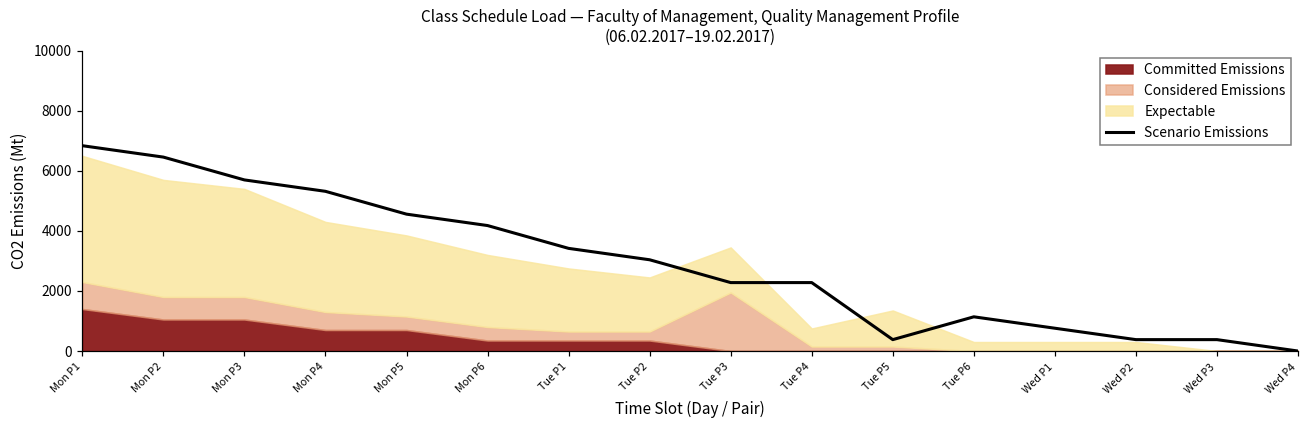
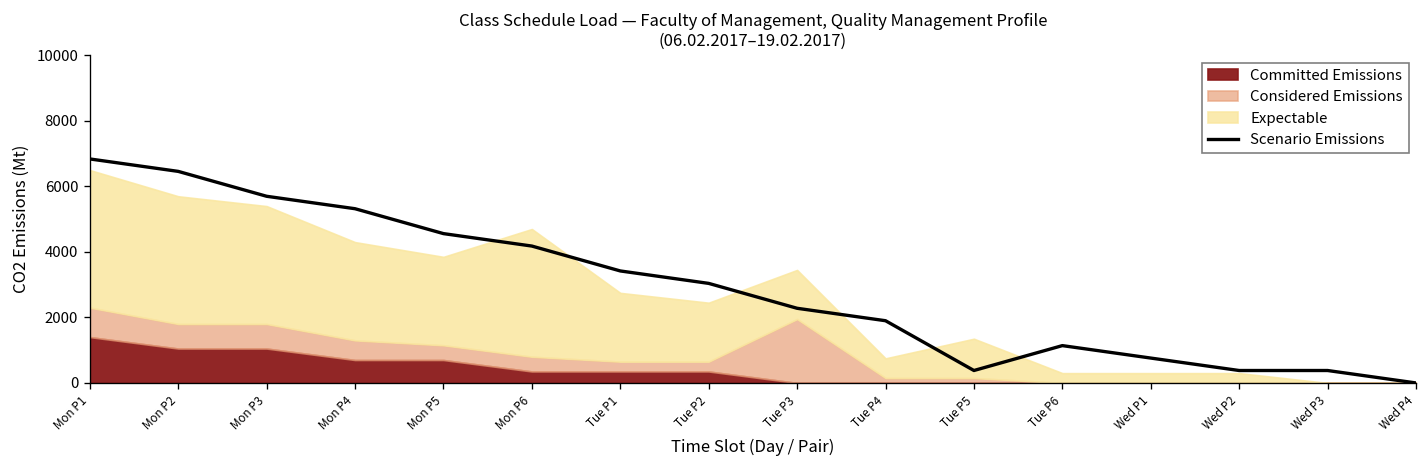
  {
    "Scenario Emissions": {
      "Mon P1": 6800,
      "Mon P2": 6500,
      "Mon P3": 5700,
      "Mon P4": 5300,
      "Mon P5": 4600,
      "Mon P6": 4200,
      "Tue P1": 3400,
      "Tue P2": 3000,
      "Tue P3": 2300,
-     "Tue P4": 2300,
+     "Tue P4": 1900,
      "Tue P5": 400,
      "Tue P6": 1100,
      "Wed P1": 800,
      "Wed P3": 400
    },
    "Committed Emissions": {
      "Mon P1": 1400,
      "Mon P2": 1100,
      "Mon P3": 1100,
      "Mon P4": 700,
      "Mon P5": 700,
      "Mon P6": 400,
      "Tue P1": 400,
      "Tue P2": 400,
      "Tue P3": 0,
      "Tue P4": 0,
      "Tue P5": 0
    },
    "Considered Emissions": {
      "Mon P1": 900,
      "Mon P2": 800,
      "Mon P3": 800,
      "Mon P4": 600,
      "Mon P5": 500,
      "Mon P6": 500,
      "Tue P1": 300,
      "Tue P2": 300,
      "Tue P3": 2000,
      "Tue P4": 200,
      "Tue P5": 200
    },
    "Expectable": {
      "Mon P1": 4200,
      "Mon P2": 3900,
      "Mon P3": 3600,
      "Mon P4": 3000,
      "Mon P5": 2700,
-     "Mon P6": 2400,
+     "Mon P6": 3900,
      "Tue P1": 2100,
      "Tue P2": 1800,
      "Tue P3": 1500,
      "Tue P4": 600,
      "Tue P5": 1200,
      "Tue P6": 300,
      "Wed P1": 300
    }
  }
